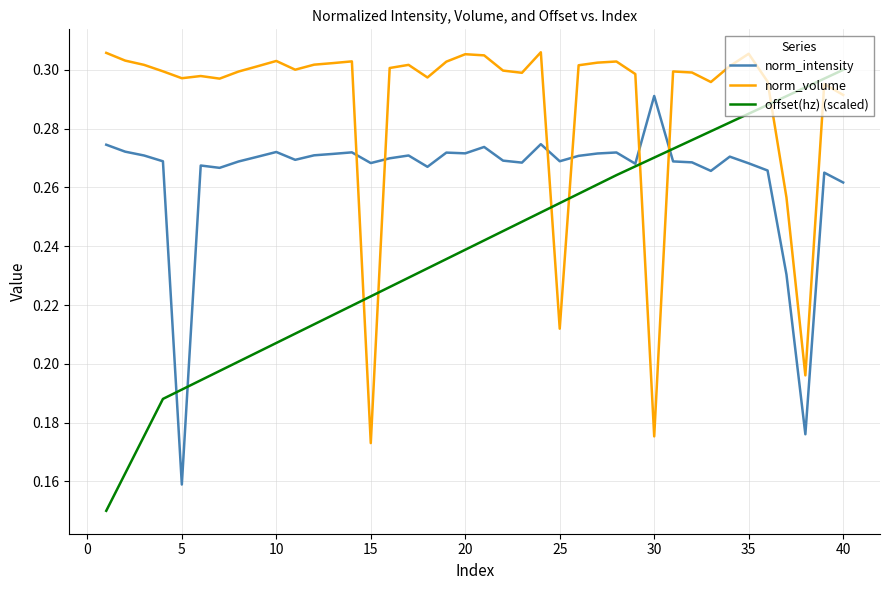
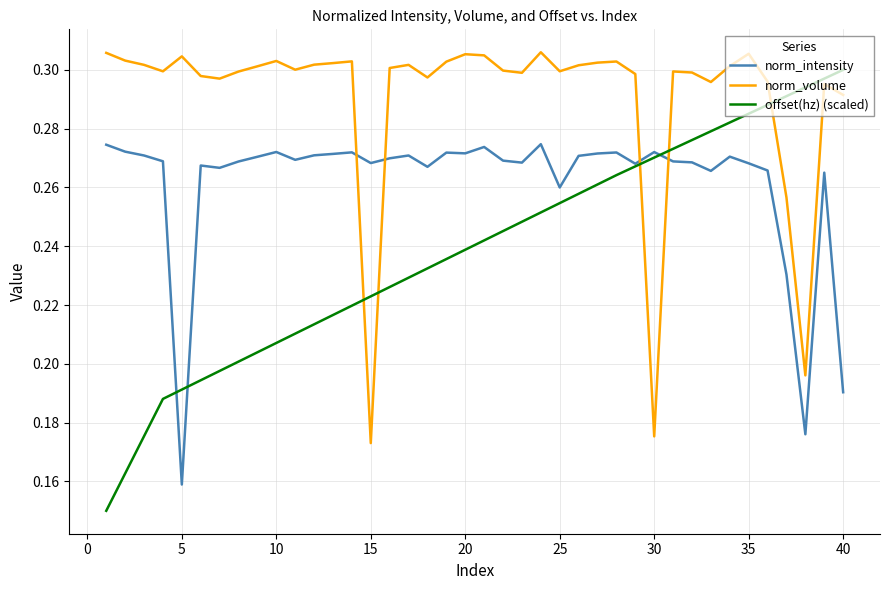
  {
    "norm_intensity": {
      "5": 0.159,
      "10": 0.272,
      "15": 0.268,
      "20": 0.272,
-     "25": 0.269,
-     "30": 0.291,
+     "25": 0.260,
+     "30": 0.272,
      "35": 0.268,
-     "40": 0.262
+     "40": 0.190
    },
    "norm_volume": {
-     "5": 0.297,
+     "5": 0.305,
      "10": 0.303,
      "15": 0.173,
      "20": 0.305,
-     "25": 0.212,
+     "25": 0.300,
      "30": 0.175
    },
    "offset(hz) (scaled)": {
      "5": 0.191,
      "10": 0.207,
      "15": 0.223,
      "20": 0.239,
      "25": 0.255,
      "30": 0.270
    }
  }
